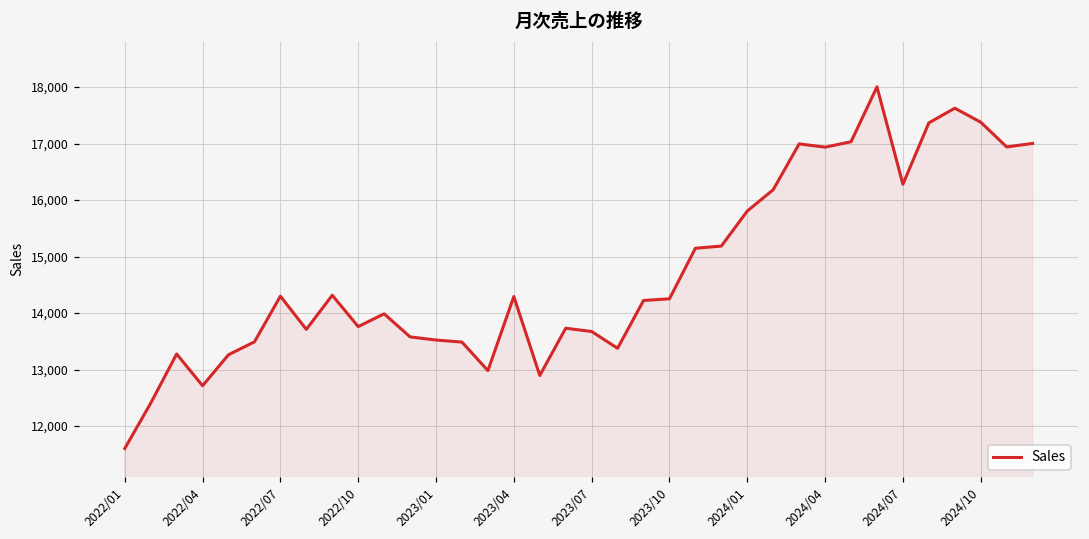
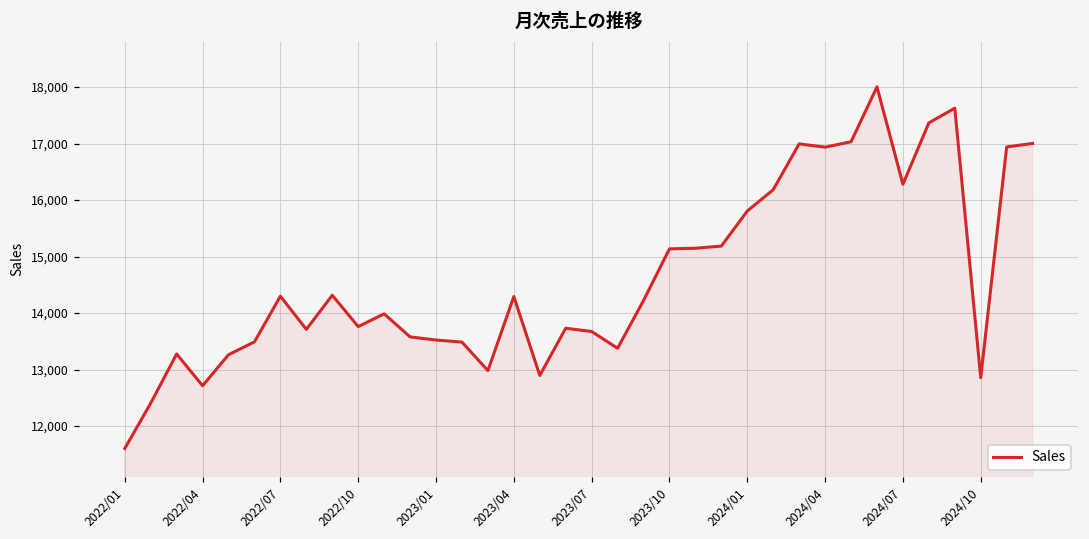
  {
    "2022/01": "11,600",
    "2022/04": "12,700",
    "2022/07": "14,300",
    "2022/10": "13,800",
    "2023/01": "13,500",
    "2023/04": "14,300",
    "2023/07": "13,700",
-   "2023/10": "14,300",
+   "2023/10": "15,100",
    "2024/01": "15,800",
    "2024/04": "16,900",
    "2024/07": "16,300",
-   "2024/10": "17,400"
+   "2024/10": "12,900"
  }
